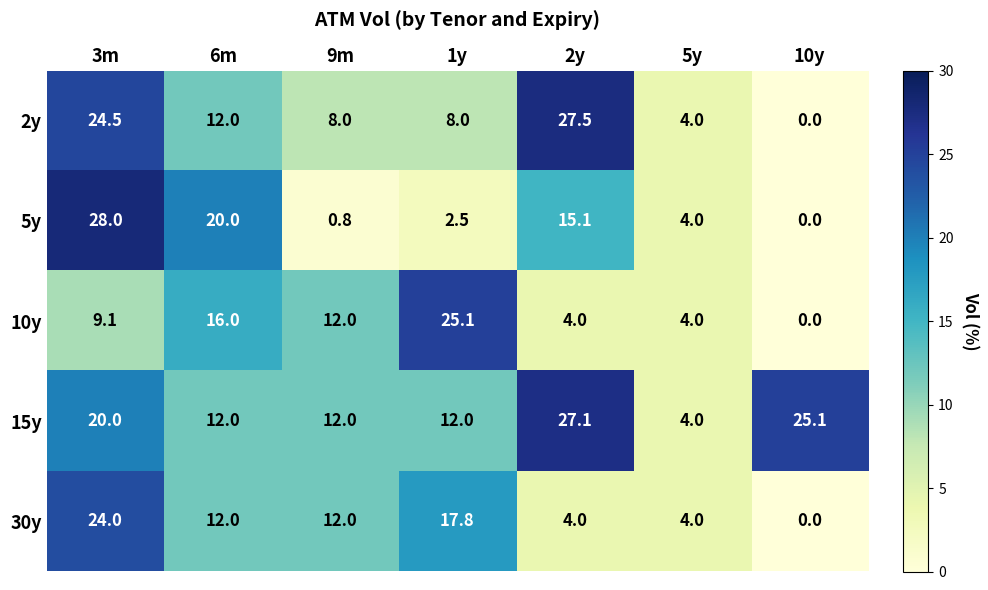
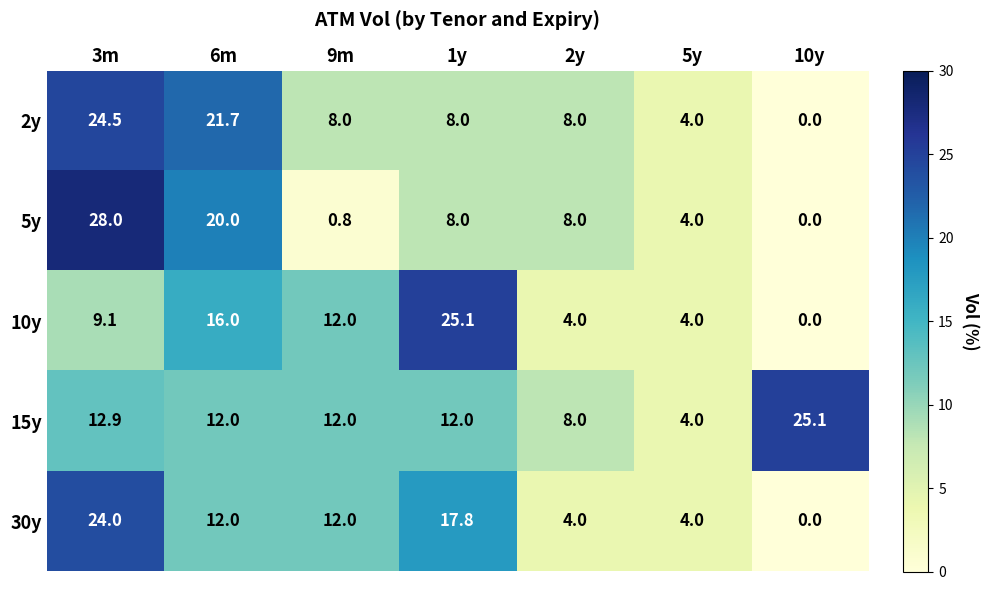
  {
    "2y": {
      "3m": 24.5,
-     "6m": 12.0,
+     "6m": 21.7,
      "9m": 8.0,
      "1y": 8.0,
-     "2y": 27.5,
+     "2y": 8.0,
      "5y": 4.0,
      "10y": 0.0
    },
    "5y": {
      "3m": 28.0,
      "6m": 20.0,
      "9m": 0.8,
-     "1y": 2.5,
-     "2y": 15.1,
+     "1y": 8.0,
+     "2y": 8.0,
      "5y": 4.0,
      "10y": 0.0
    },
    "10y": {
      "3m": 9.1,
      "6m": 16.0,
      "9m": 12.0,
      "1y": 25.1,
      "2y": 4.0,
      "5y": 4.0,
      "10y": 0.0
    },
    "15y": {
-     "3m": 20.0,
+     "3m": 12.9,
      "6m": 12.0,
      "9m": 12.0,
      "1y": 12.0,
-     "2y": 27.1,
+     "2y": 8.0,
      "5y": 4.0,
      "10y": 25.1
    },
    "30y": {
      "3m": 24.0,
      "6m": 12.0,
      "9m": 12.0,
      "1y": 17.8,
      "2y": 4.0,
      "5y": 4.0,
      "10y": 0.0
    }
  }
